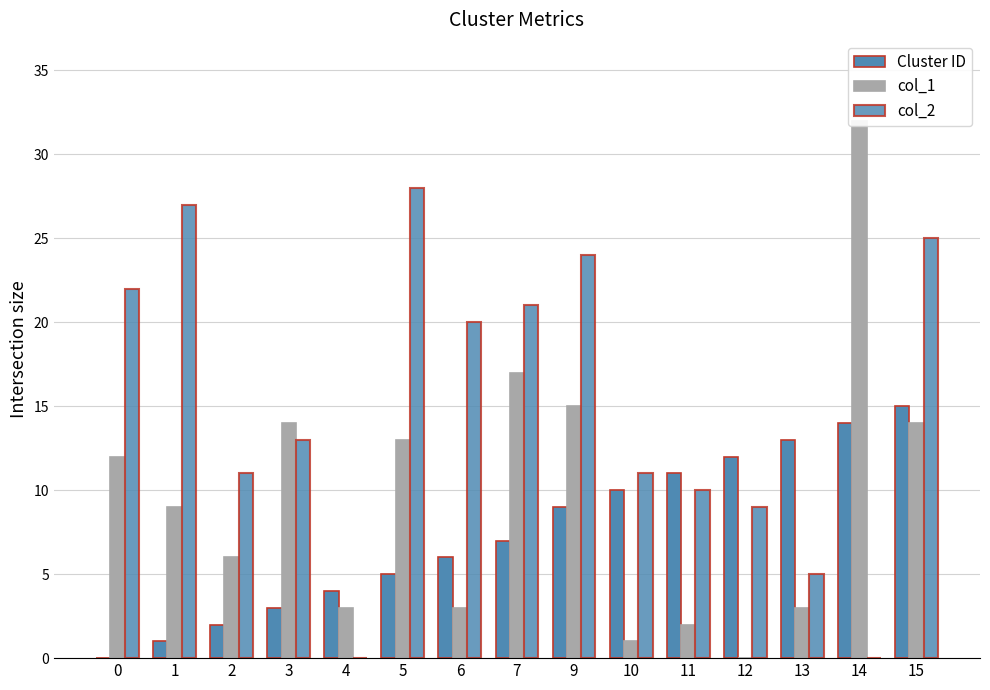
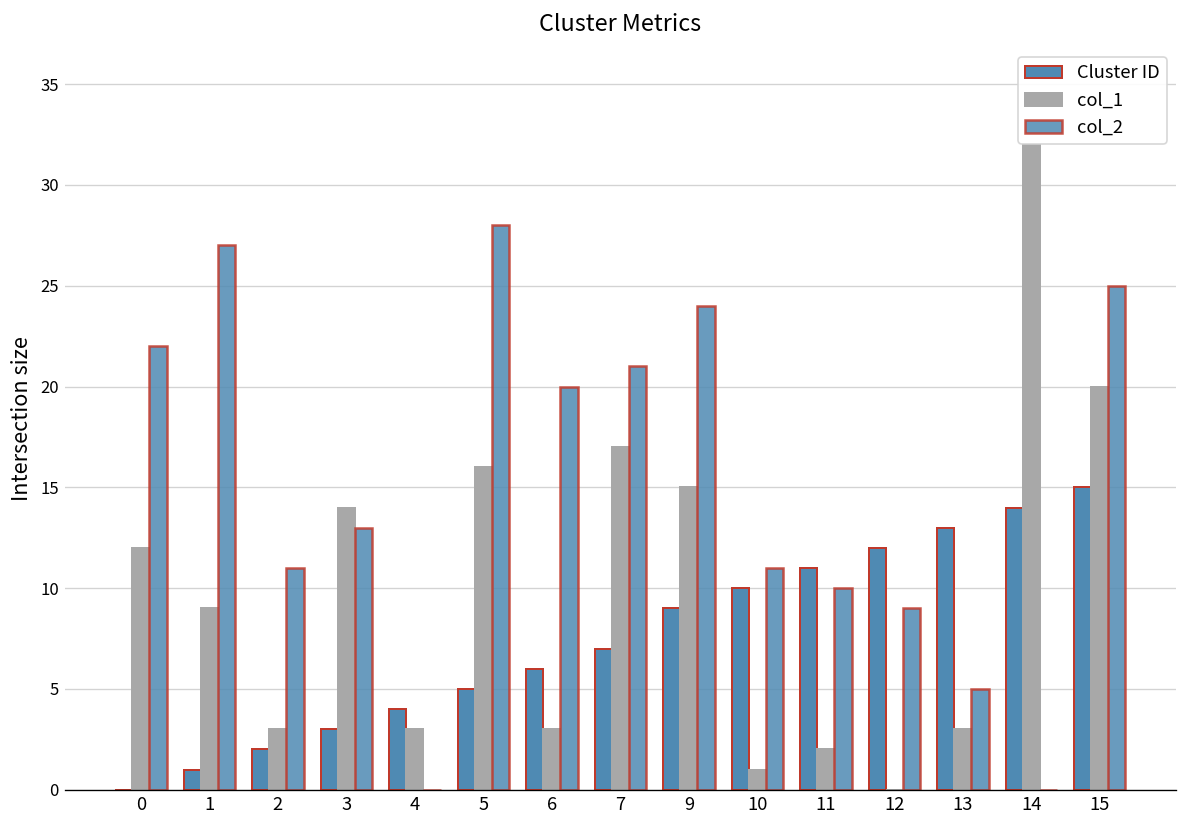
  {
    "col_1": {
      "0": 12,
      "1": 9,
-     "2": 6,
+     "2": 3,
      "3": 14,
      "4": 3,
-     "5": 13,
+     "5": 16,
      "6": 3,
      "7": 17,
      "9": 15,
      "10": 1,
      "11": 2,
      "12": 0,
      "13": 3,
-     "15": 14
+     "15": 20
    }
  }
